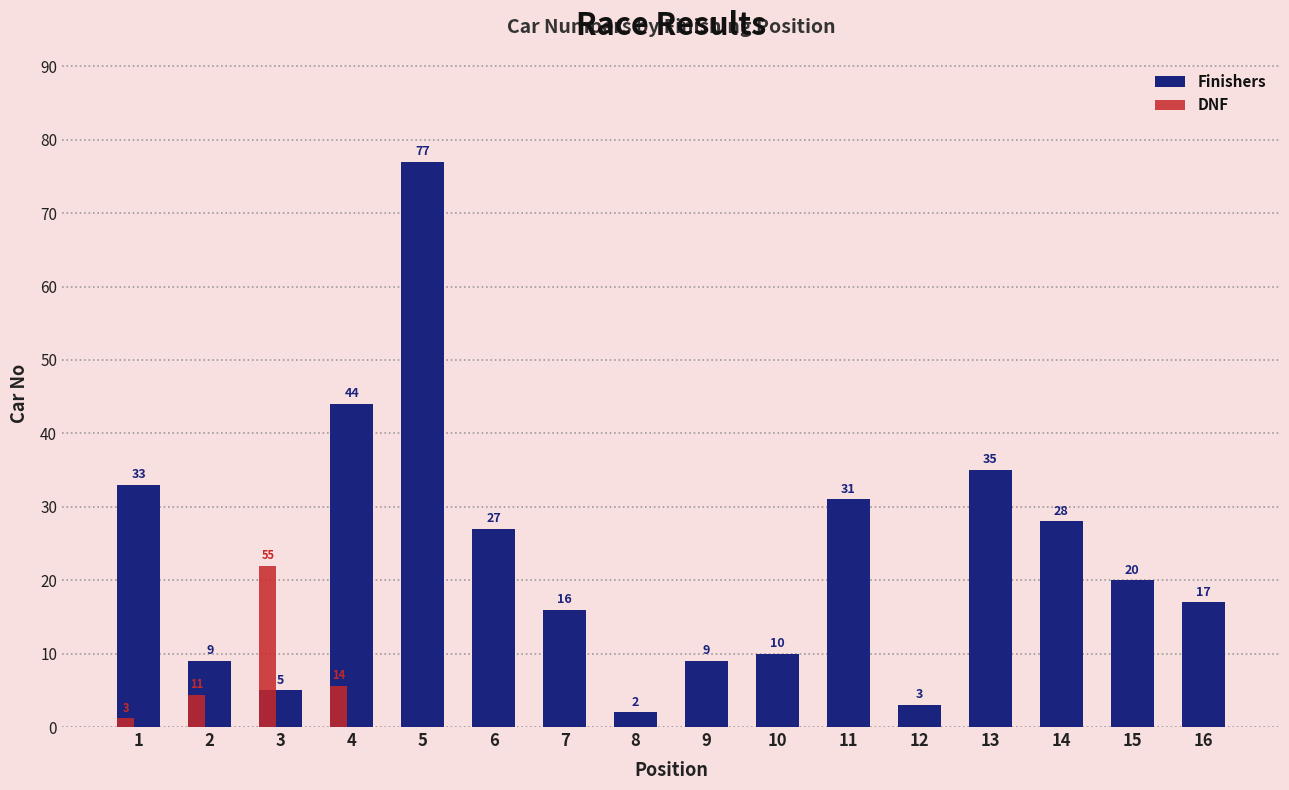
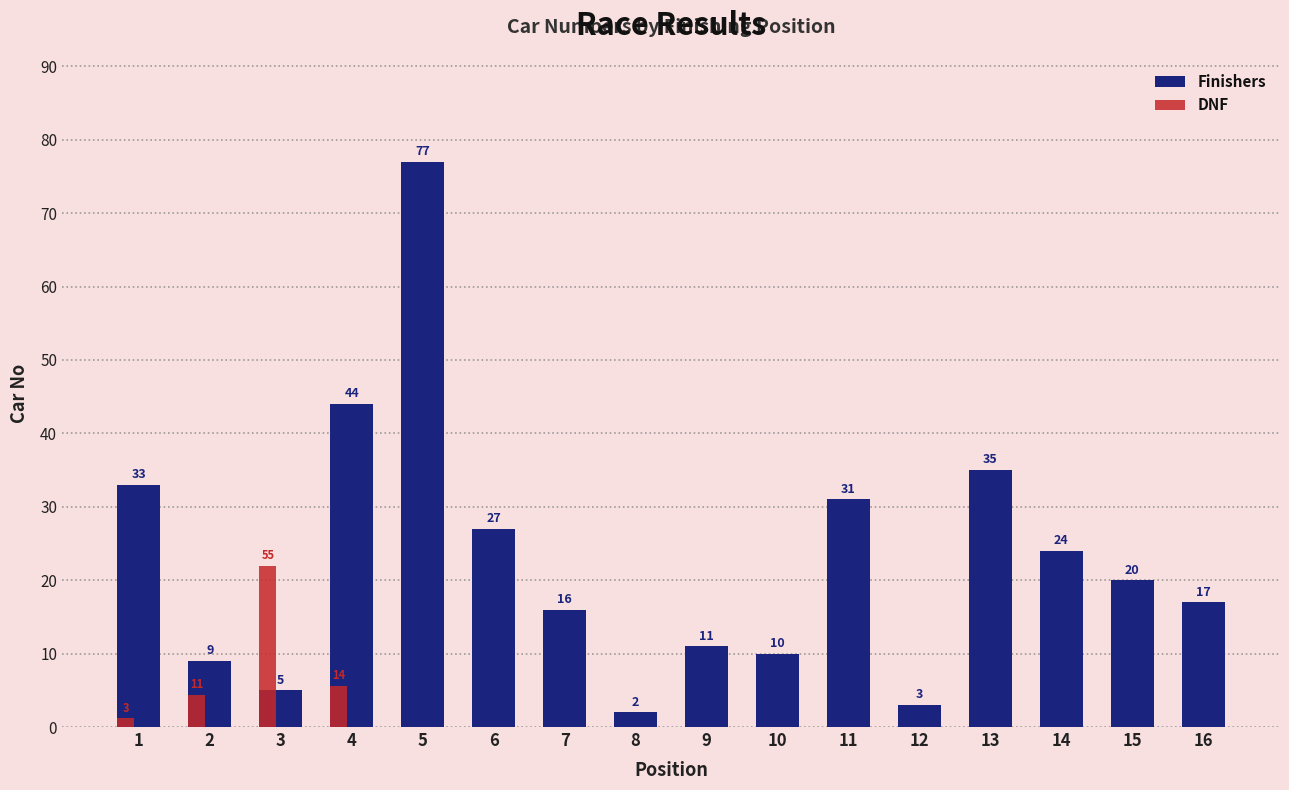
  {
    "Finishers": {
      "1": 33,
      "2": 9,
      "3": 5,
      "4": 44,
      "5": 77,
      "6": 27,
      "7": 16,
      "8": 2,
-     "9": 9,
+     "9": 11,
      "10": 10,
      "11": 31,
      "12": 3,
      "13": 35,
-     "14": 28,
+     "14": 24,
      "15": 20,
      "16": 17
    }
  }
